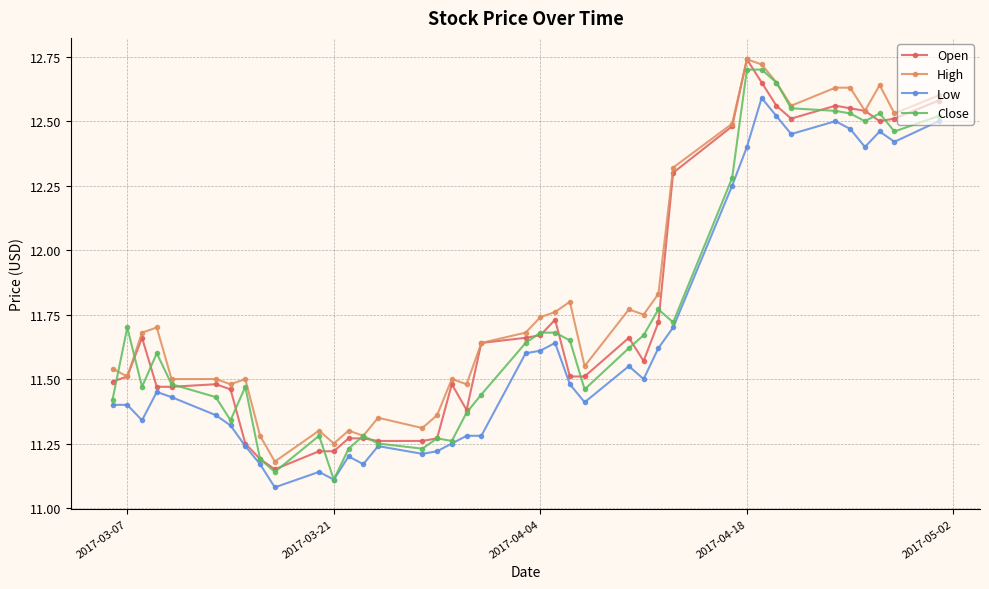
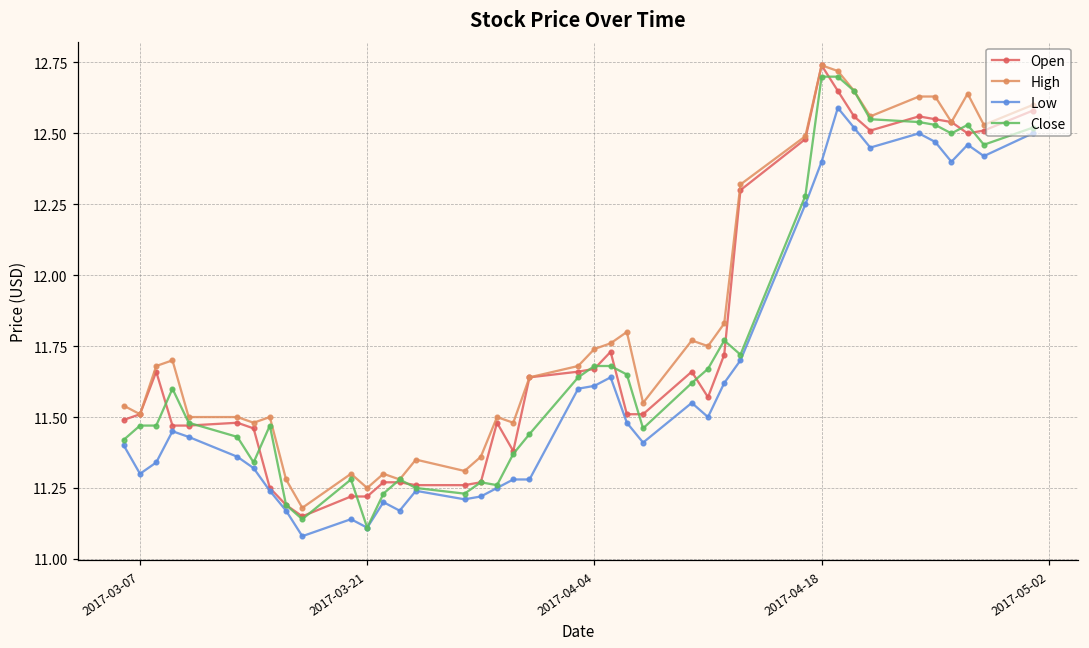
  {
    "Low": {
-     "2017-03-07": 11.4,
+     "2017-03-07": 11.3,
      "2017-04-04": 11.61,
      "2017-04-18": 12.4
    },
    "Close": {
-     "2017-03-07": 11.70,
+     "2017-03-07": 11.47,
      "2017-04-04": 11.68,
      "2017-04-18": 12.70
    }
  }
